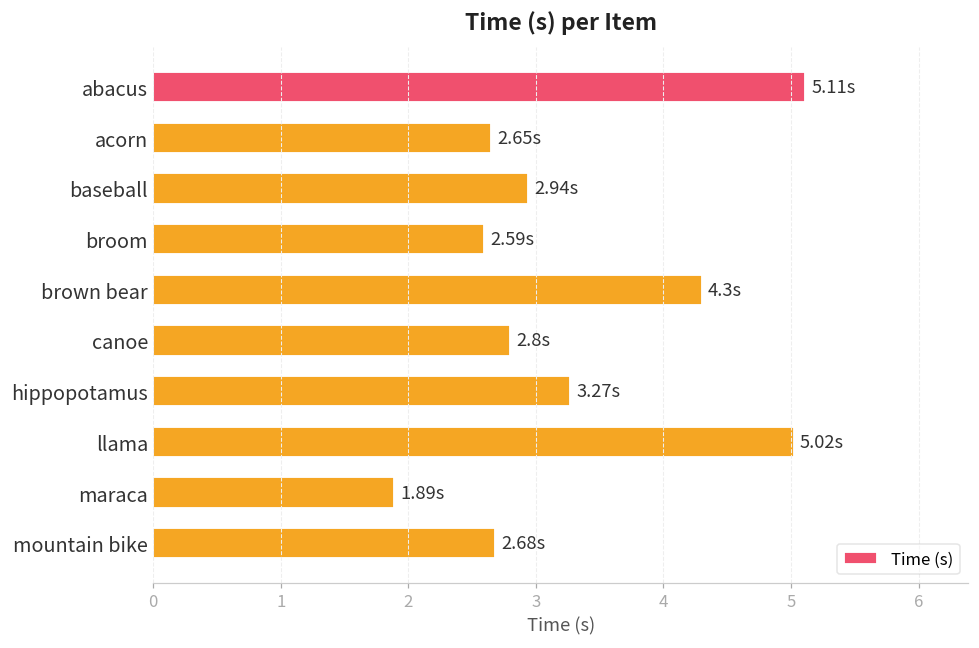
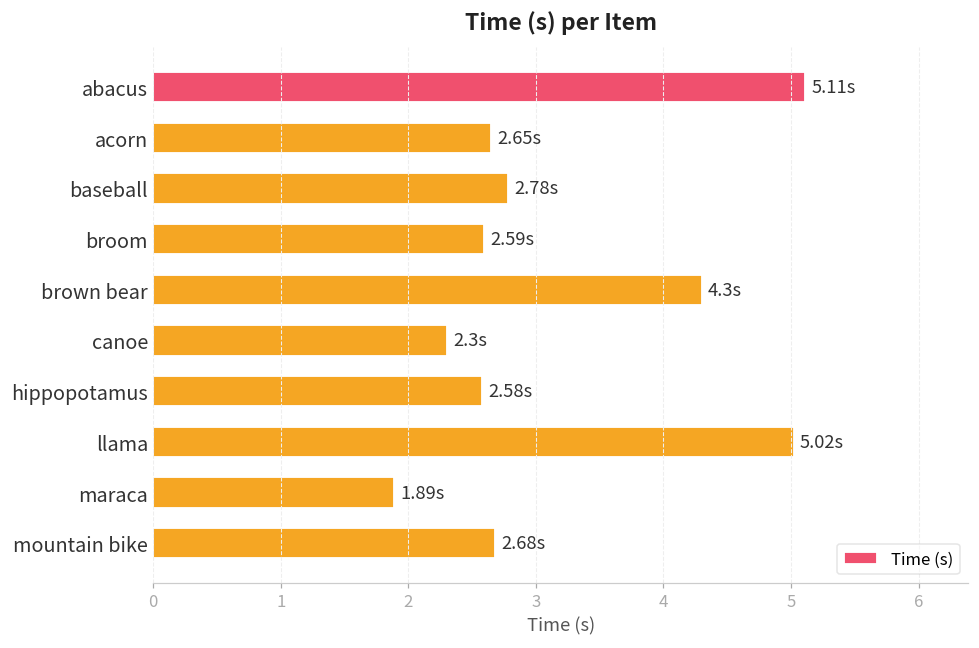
  {
    "abacus": "5.11s",
    "acorn": "2.65s",
-   "baseball": "2.94s",
+   "baseball": "2.78s",
    "broom": "2.59s",
    "brown bear": "4.3s",
-   "canoe": "2.8s",
-   "hippopotamus": "3.27s",
+   "canoe": "2.3s",
+   "hippopotamus": "2.58s",
    "llama": "5.02s",
    "maraca": "1.89s",
    "mountain bike": "2.68s"
  }
